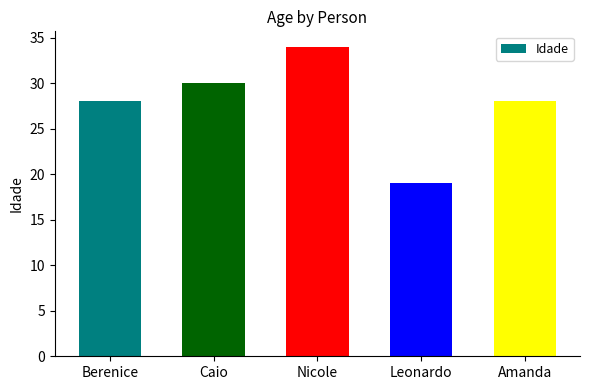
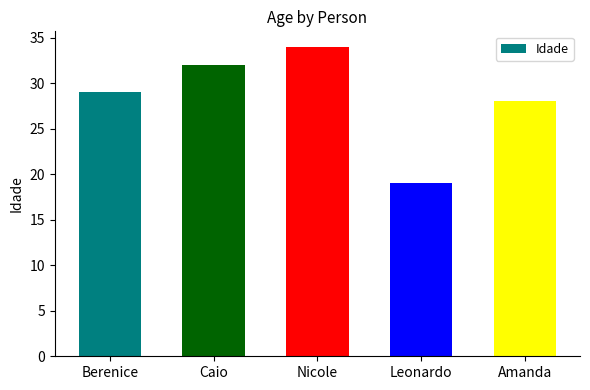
  {
-   "Berenice": 28,
-   "Caio": 30,
+   "Berenice": 29,
+   "Caio": 32,
    "Nicole": 34,
    "Leonardo": 19,
    "Amanda": 28
  }
